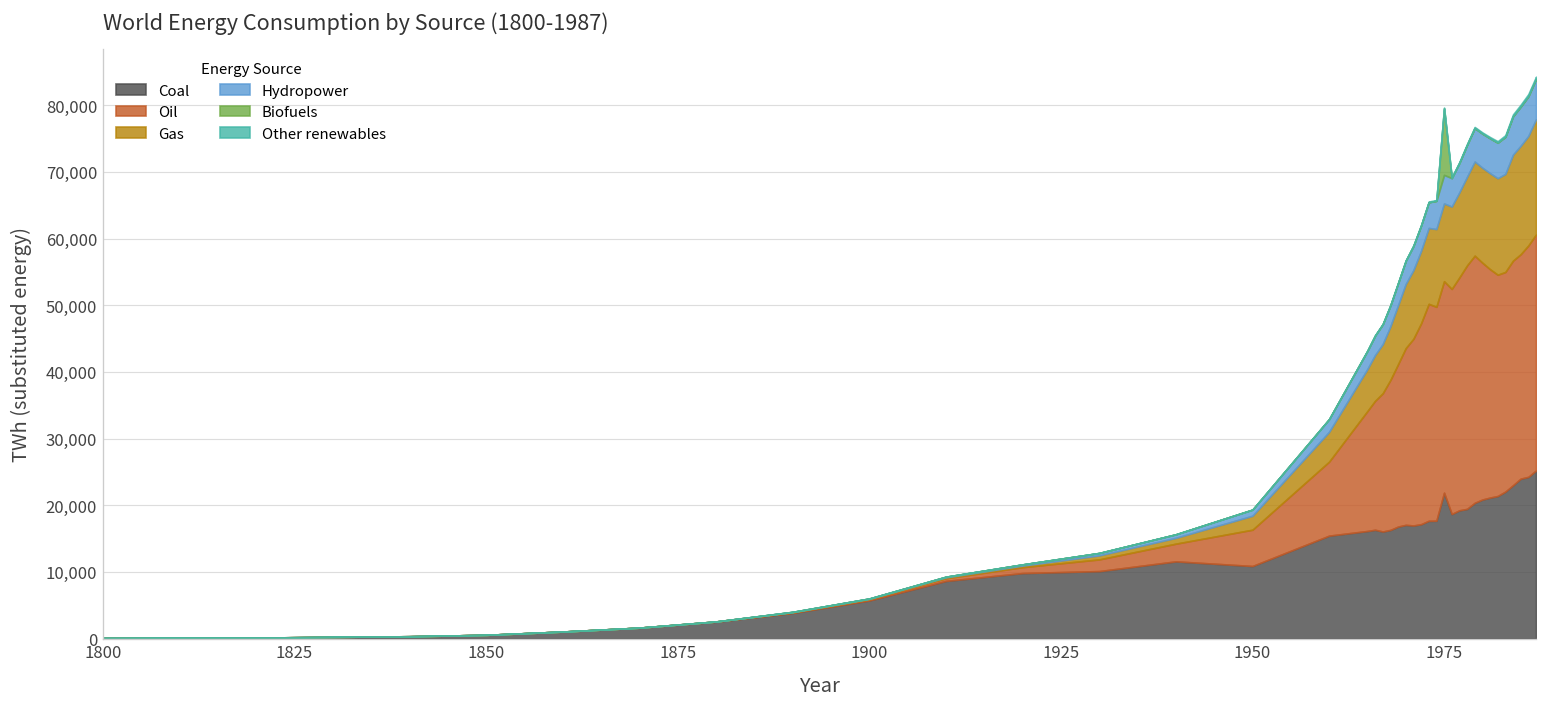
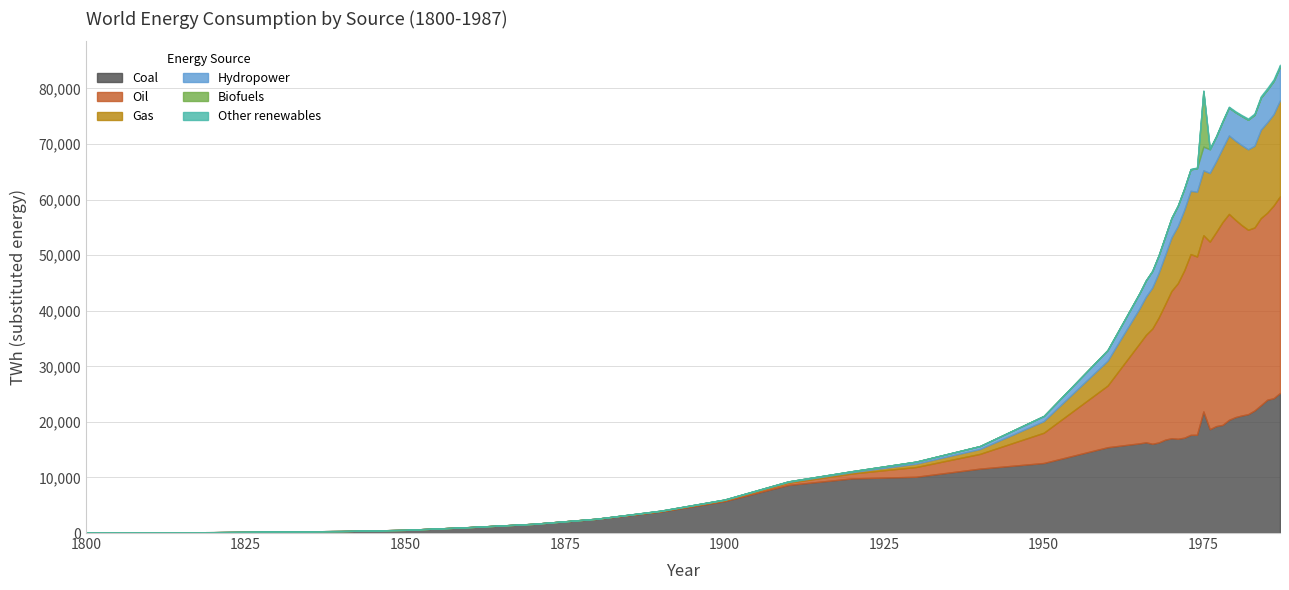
  {
    "Coal": {
-     "1950": "11,000",
+     "1950": "13,000",
      "1975": "22,000"
    }
  }
